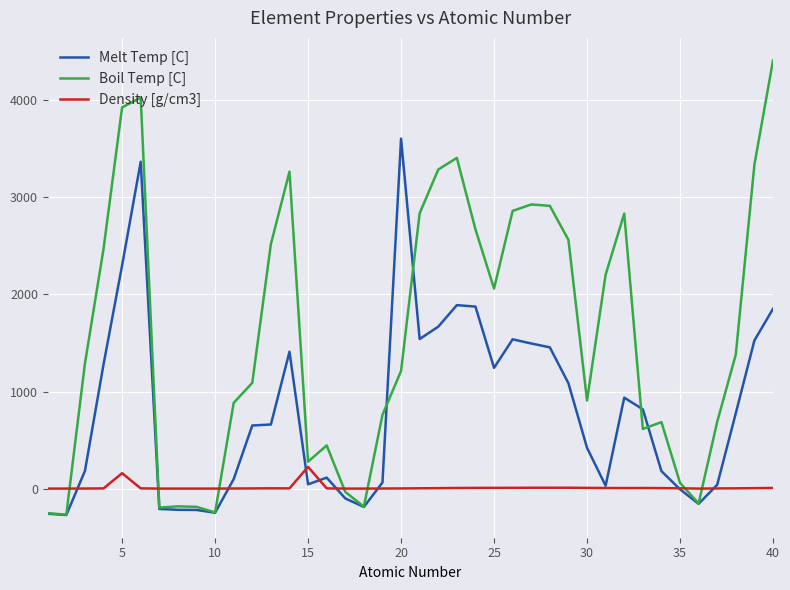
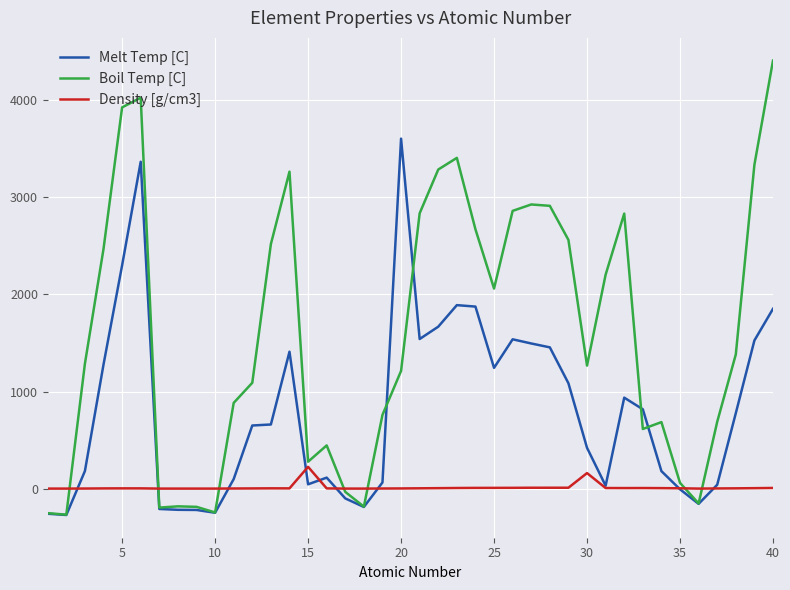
  {
    "Melt Temp [C]": {
      "5": 2300,
      "15": 0,
      "20": 3600,
      "25": 1200,
      "30": 400,
      "40": 1900
    },
    "Boil Temp [C]": {
      "5": 3900,
      "15": 300,
      "20": 1200,
      "25": 2100,
-     "30": 900,
+     "30": 1300,
      "35": 100,
      "40": 4400
    },
    "Density [g/cm3]": {
-     "5": 200,
+     "5": 0,
      "10": 0,
      "15": 200,
      "20": 0,
      "25": 0,
-     "30": 0,
+     "30": 200,
      "40": 0
    }
  }
